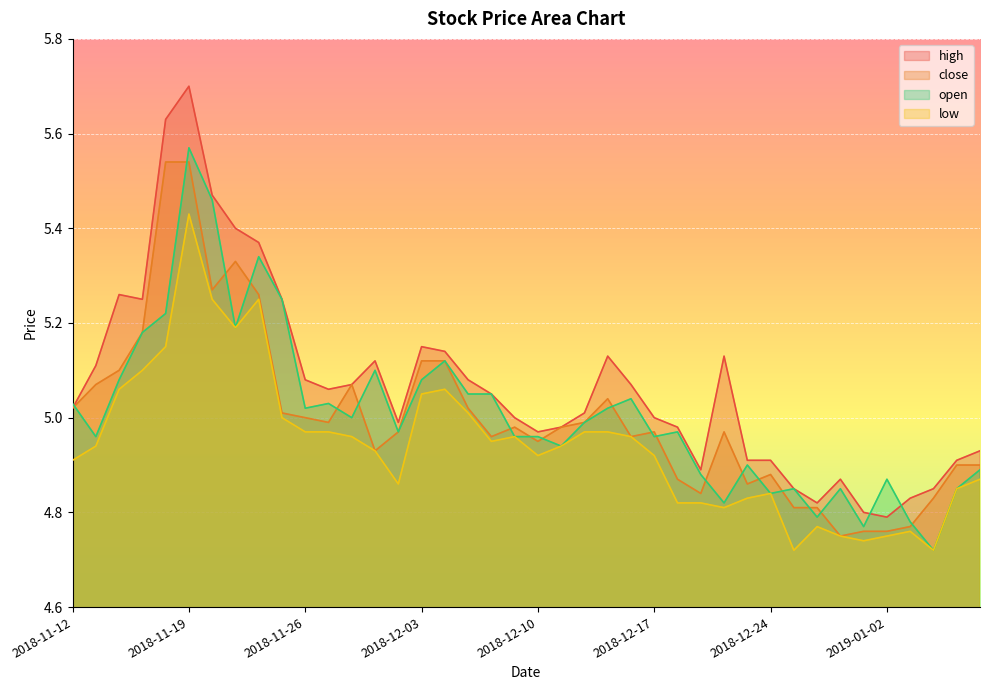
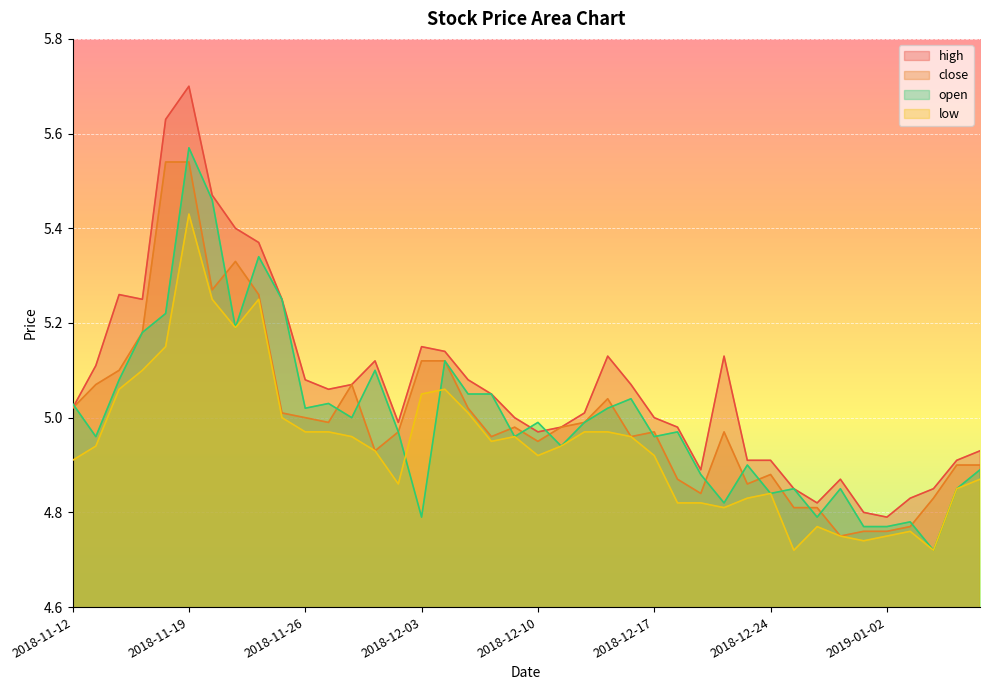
  {
    "open": {
      "2018-11-12": 5.03,
      "2018-11-19": 5.57,
      "2018-11-26": 5.02,
-     "2018-12-03": 5.08,
-     "2018-12-10": 4.96,
+     "2018-12-03": 4.79,
+     "2018-12-10": 4.99,
      "2018-12-17": 4.96,
-     "2019-01-02": 4.87
+     "2019-01-02": 4.77
    }
  }
